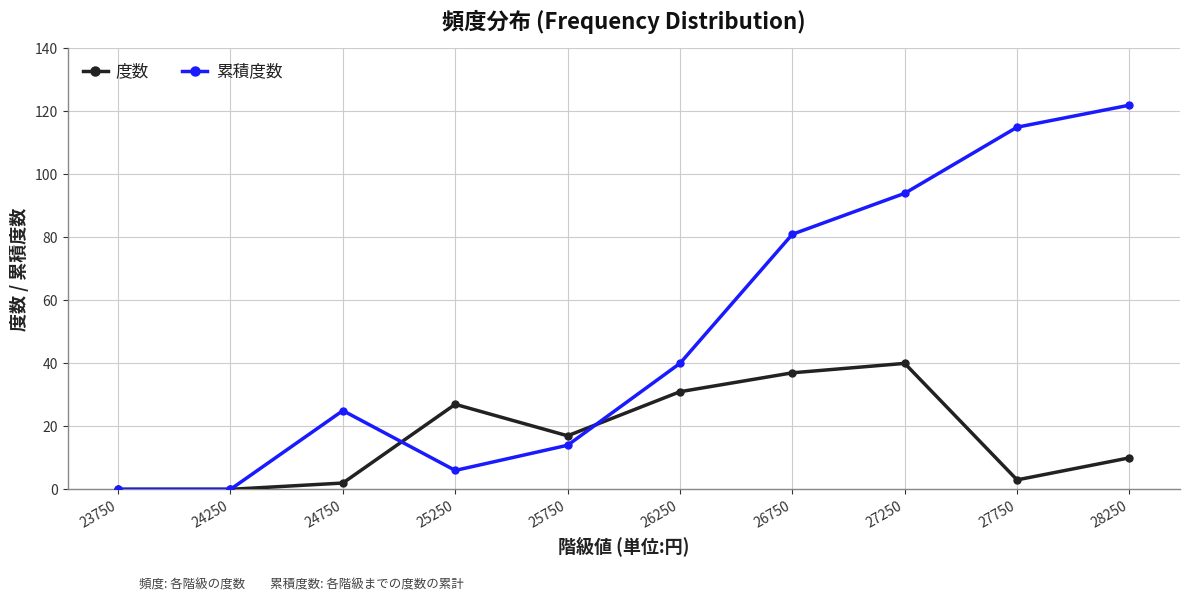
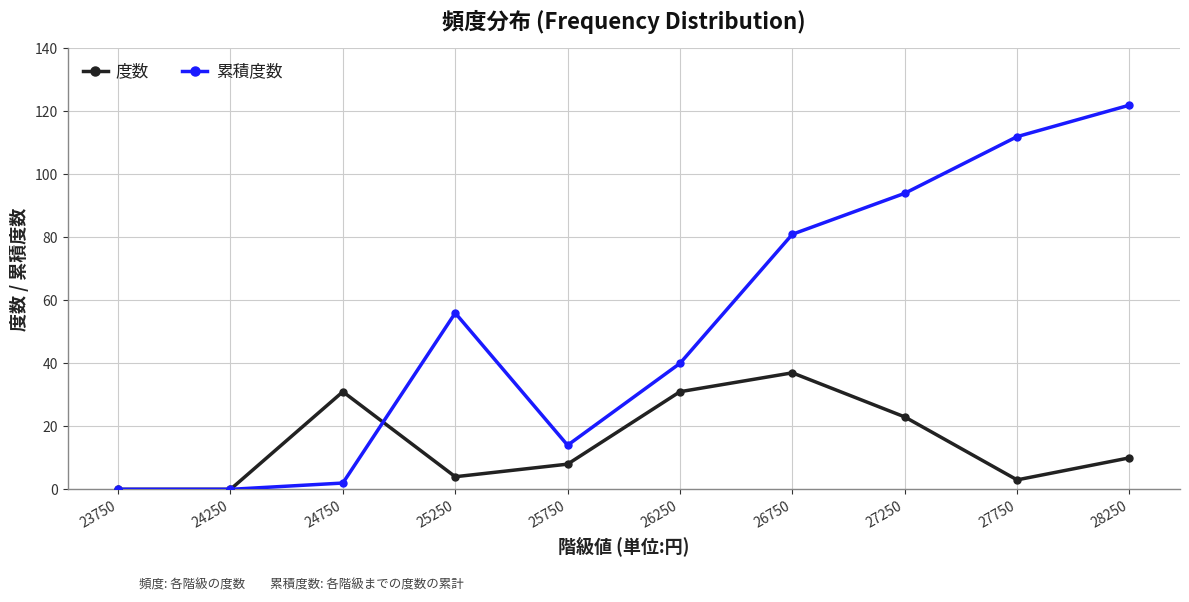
  {
    "度数": {
-     "24750": 2,
-     "25250": 27,
-     "25750": 17,
+     "24750": 31,
+     "25250": 4,
+     "25750": 8,
      "26250": 31,
      "26750": 37,
-     "27250": 40,
+     "27250": 23,
      "27750": 3,
      "28250": 10
    },
    "累積度数": {
-     "24750": 25,
-     "25250": 6,
+     "24750": 2,
+     "25250": 56,
      "25750": 14,
      "26250": 40,
      "26750": 81,
      "27250": 94,
-     "27750": 115,
+     "27750": 112,
      "28250": 122
    }
  }
